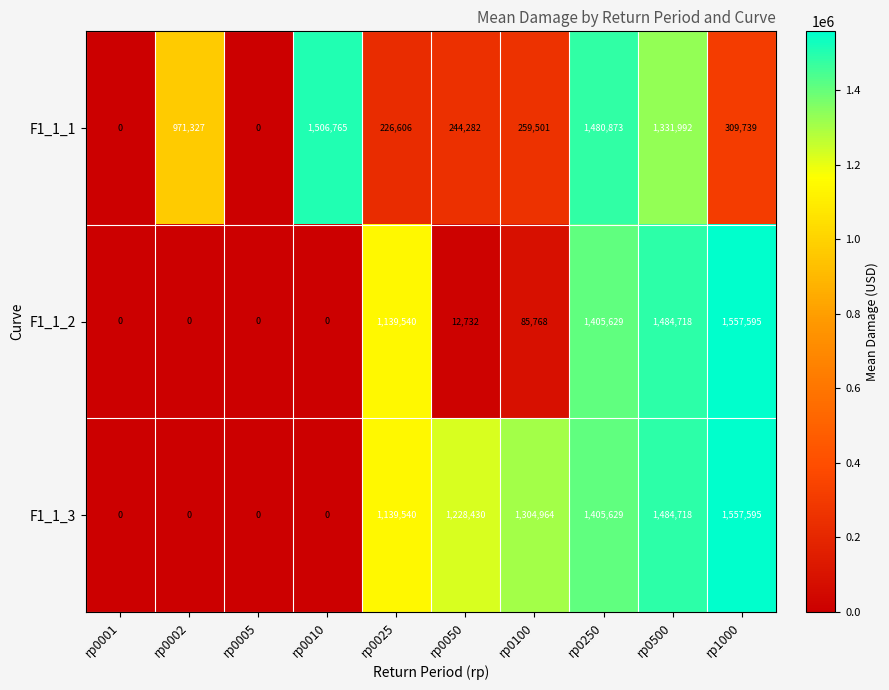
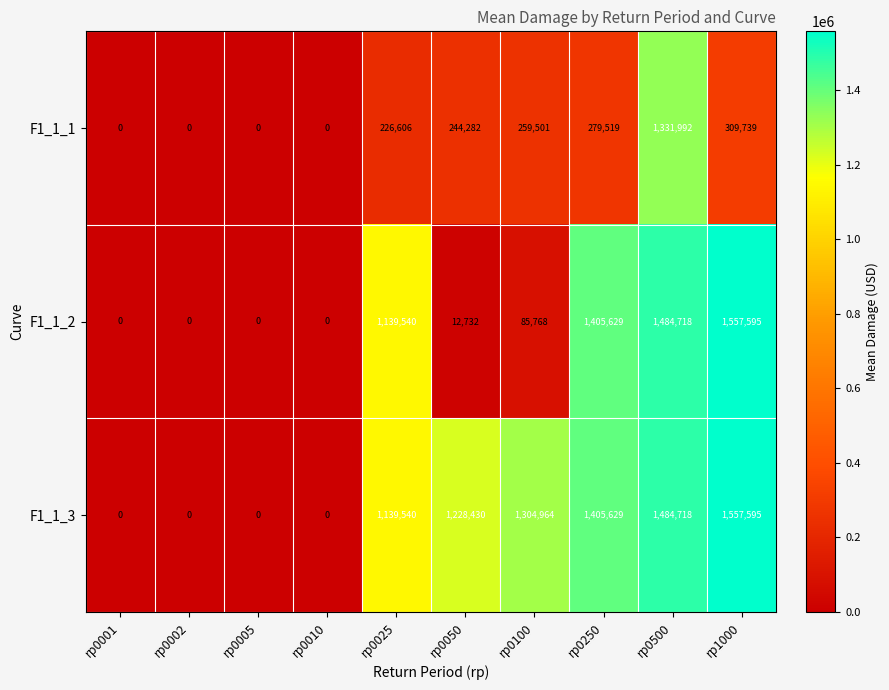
  {
    "F1_1_1": {
      "rp0001": "0",
-     "rp0002": "971,327",
+     "rp0002": "0",
      "rp0005": "0",
-     "rp0010": "1,506,765",
+     "rp0010": "0",
      "rp0025": "226,606",
      "rp0050": "244,282",
      "rp0100": "259,501",
-     "rp0250": "1,480,873",
+     "rp0250": "279,519",
      "rp0500": "1,331,992",
      "rp1000": "309,739"
    },
    "F1_1_2": {
      "rp0001": "0",
      "rp0002": "0",
      "rp0005": "0",
      "rp0010": "0",
      "rp0025": "1,139,540",
      "rp0050": "12,732",
      "rp0100": "85,768",
      "rp0250": "1,405,629",
      "rp0500": "1,484,718",
      "rp1000": "1,557,595"
    },
    "F1_1_3": {
      "rp0001": "0",
      "rp0002": "0",
      "rp0005": "0",
      "rp0010": "0",
      "rp0025": "1,139,540",
      "rp0050": "1,228,430",
      "rp0100": "1,304,964",
      "rp0250": "1,405,629",
      "rp0500": "1,484,718",
      "rp1000": "1,557,595"
    }
  }
